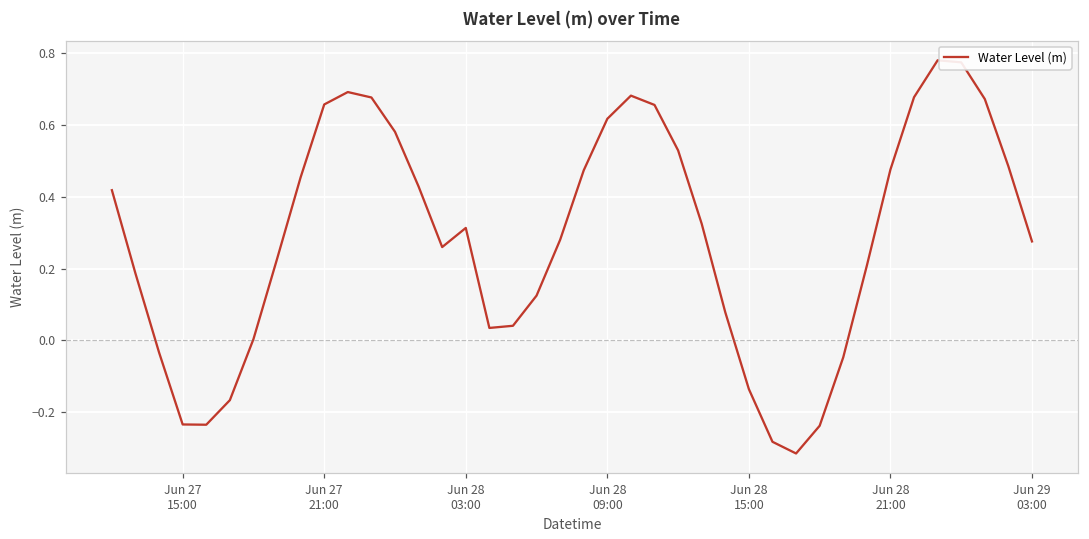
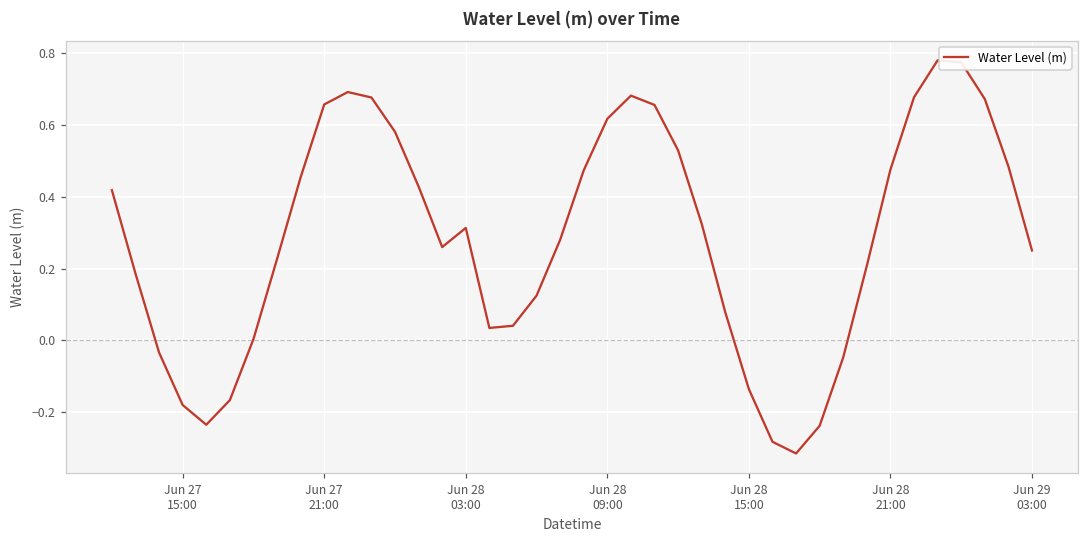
  {
-   "Jun 27 15:00": -0.23,
+   "Jun 27 15:00": -0.18,
    "Jun 27 21:00": 0.66,
    "Jun 28 03:00": 0.31,
    "Jun 28 09:00": 0.62,
    "Jun 28 15:00": -0.14,
    "Jun 28 21:00": 0.48,
-   "Jun 29 03:00": 0.28
+   "Jun 29 03:00": 0.25
  }
